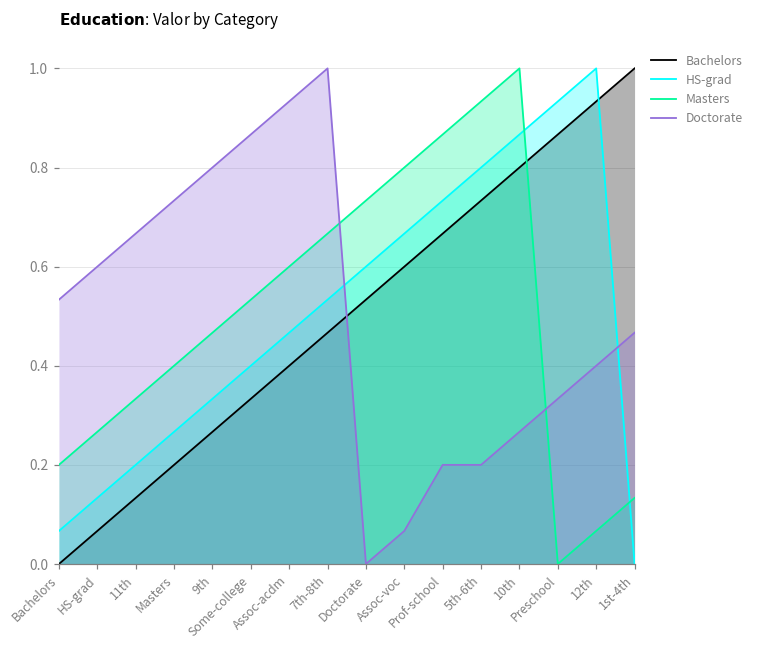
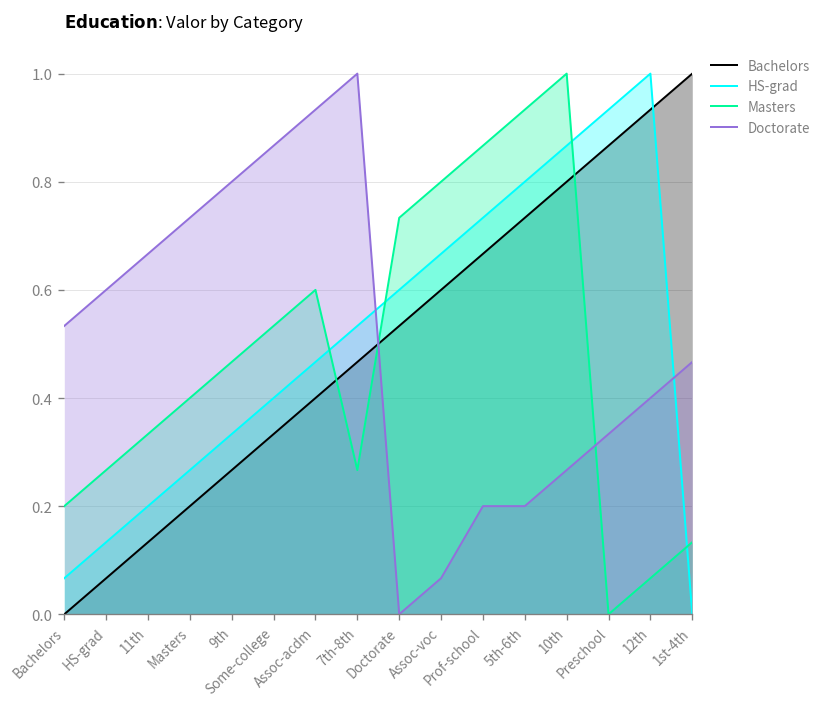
  {
    "Bachelors": {
      "Bachelors": 0.00,
      "HS-grad": 0.07,
      "11th": 0.13,
      "Masters": 0.20,
      "9th": 0.27,
      "Some-college": 0.33,
      "Assoc-acdm": 0.40,
      "7th-8th": 0.47,
      "Doctorate": 0.53,
      "Assoc-voc": 0.60,
      "Prof-school": 0.67,
      "5th-6th": 0.73,
      "10th": 0.80,
      "Preschool": 0.87,
      "12th": 0.93,
      "1st-4th": 1.00
    },
    "HS-grad": {
      "Bachelors": 0.07,
      "HS-grad": 0.13,
      "11th": 0.20,
      "Masters": 0.27,
      "9th": 0.33,
      "Some-college": 0.40,
      "Assoc-acdm": 0.47,
      "7th-8th": 0.53,
      "Doctorate": 0.60,
      "Assoc-voc": 0.67,
      "Prof-school": 0.73,
      "5th-6th": 0.80,
      "10th": 0.87,
      "Preschool": 0.93,
      "12th": 1.00,
      "1st-4th": 0.00
    },
    "Masters": {
      "Bachelors": 0.20,
      "HS-grad": 0.27,
      "11th": 0.33,
      "Masters": 0.40,
      "9th": 0.47,
      "Some-college": 0.53,
      "Assoc-acdm": 0.60,
-     "7th-8th": 0.67,
+     "7th-8th": 0.27,
      "Doctorate": 0.73,
      "Assoc-voc": 0.80,
      "Prof-school": 0.87,
      "5th-6th": 0.93,
      "10th": 1.00,
      "Preschool": 0.00,
      "12th": 0.07,
      "1st-4th": 0.13
    },
    "Doctorate": {
      "Bachelors": 0.53,
      "HS-grad": 0.60,
      "11th": 0.67,
      "Masters": 0.73,
      "9th": 0.80,
      "Some-college": 0.87,
      "Assoc-acdm": 0.93,
      "7th-8th": 1.00,
      "Doctorate": 0.00,
      "Assoc-voc": 0.07,
      "Prof-school": 0.20,
      "5th-6th": 0.20,
      "10th": 0.27,
      "Preschool": 0.33,
      "12th": 0.40,
      "1st-4th": 0.47
    }
  }
